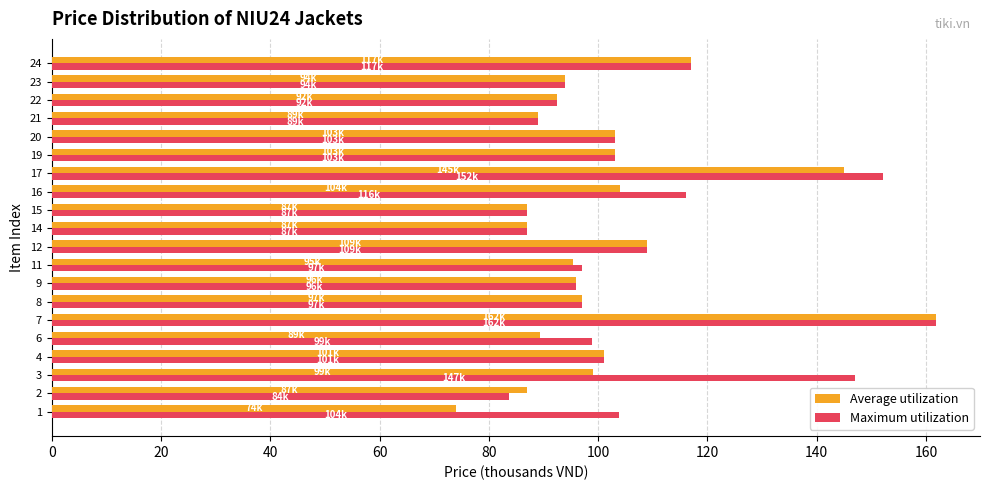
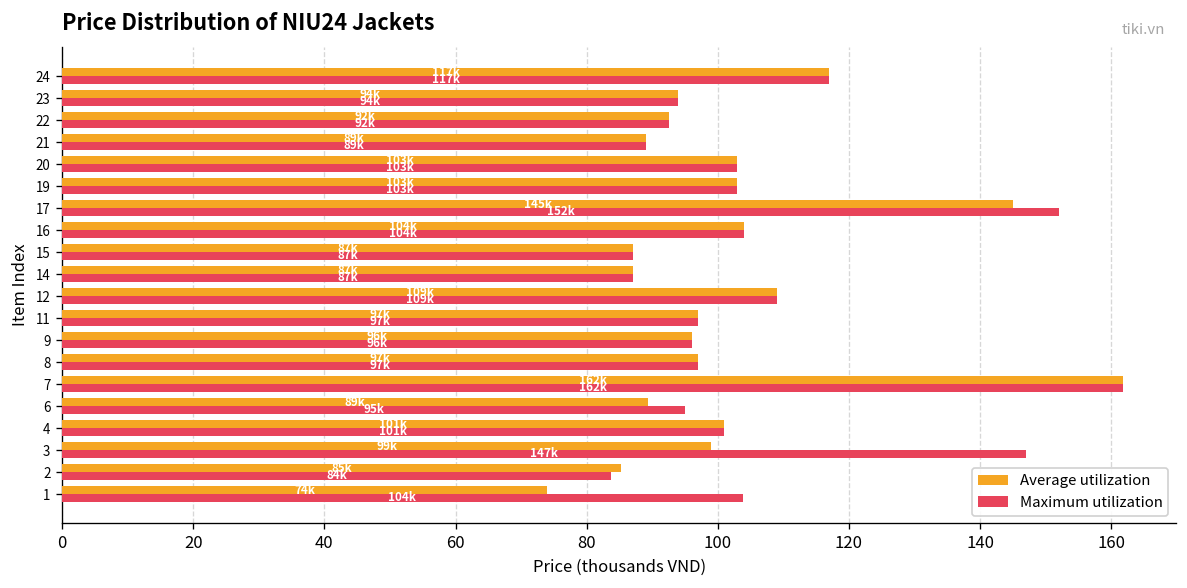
  {
    "Average utilization": {
      "17": "145k",
      "16": "104k",
-     "11": "95k",
+     "11": "97k",
      "6": "89k",
      "3": "99k",
-     "2": "87k",
+     "2": "85k",
      "1": "74k"
    },
    "Maximum utilization": {
      "17": "152k",
-     "16": "116k",
-     "6": "99k",
+     "16": "104k",
+     "6": "95k",
      "3": "147k",
      "1": "104k"
    }
  }
